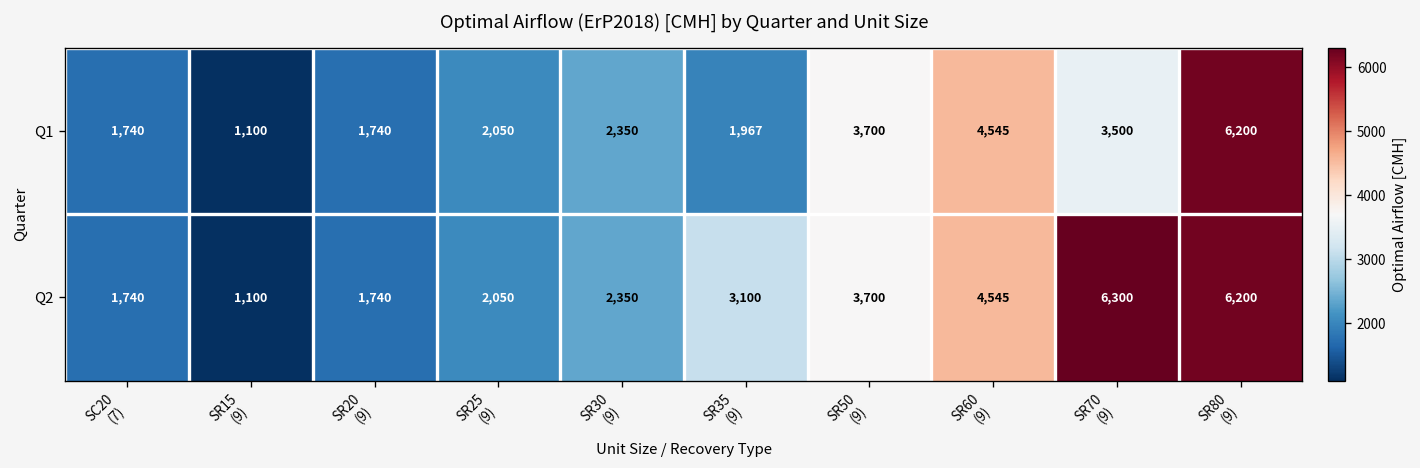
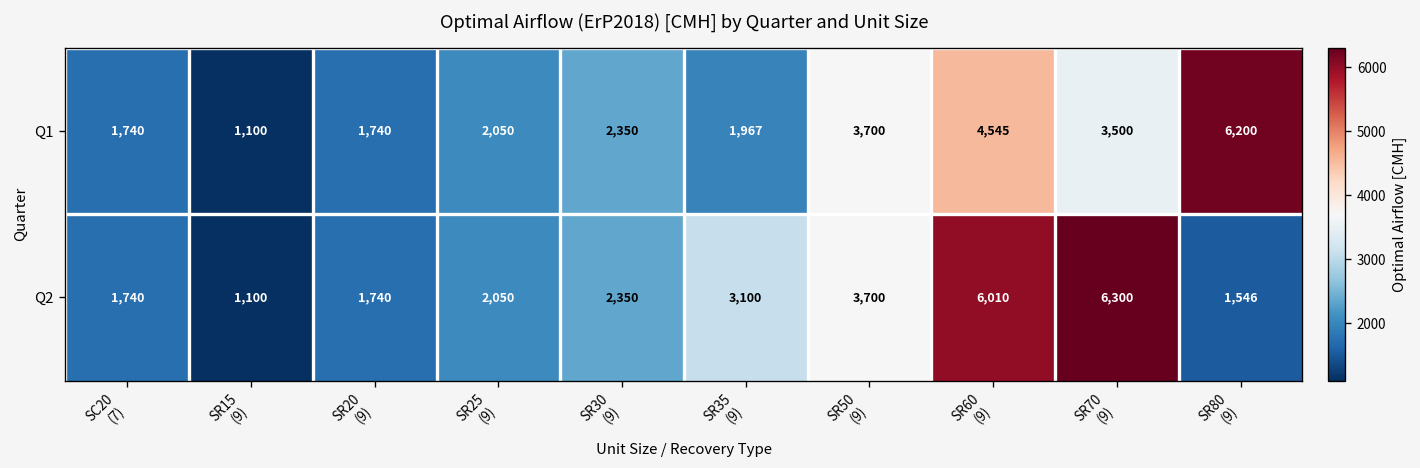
  {
    "Q1": {
      "SC20 (7)": "1,740",
      "SR15 (9)": "1,100",
      "SR20 (9)": "1,740",
      "SR25 (9)": "2,050",
      "SR30 (9)": "2,350",
      "SR35 (9)": "1,967",
      "SR50 (9)": "3,700",
      "SR60 (9)": "4,545",
      "SR70 (9)": "3,500",
      "SR80 (9)": "6,200"
    },
    "Q2": {
      "SC20 (7)": "1,740",
      "SR15 (9)": "1,100",
      "SR20 (9)": "1,740",
      "SR25 (9)": "2,050",
      "SR30 (9)": "2,350",
      "SR35 (9)": "3,100",
      "SR50 (9)": "3,700",
-     "SR60 (9)": "4,545",
+     "SR60 (9)": "6,010",
      "SR70 (9)": "6,300",
-     "SR80 (9)": "6,200"
+     "SR80 (9)": "1,546"
    }
  }
